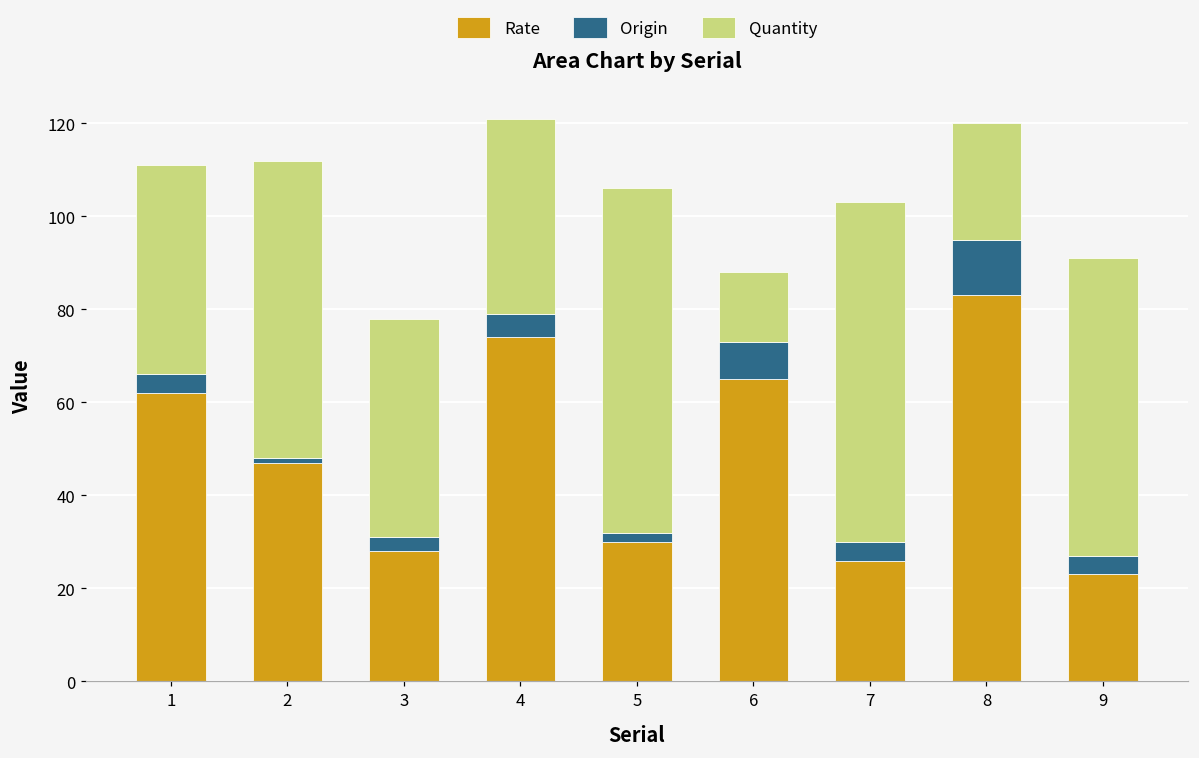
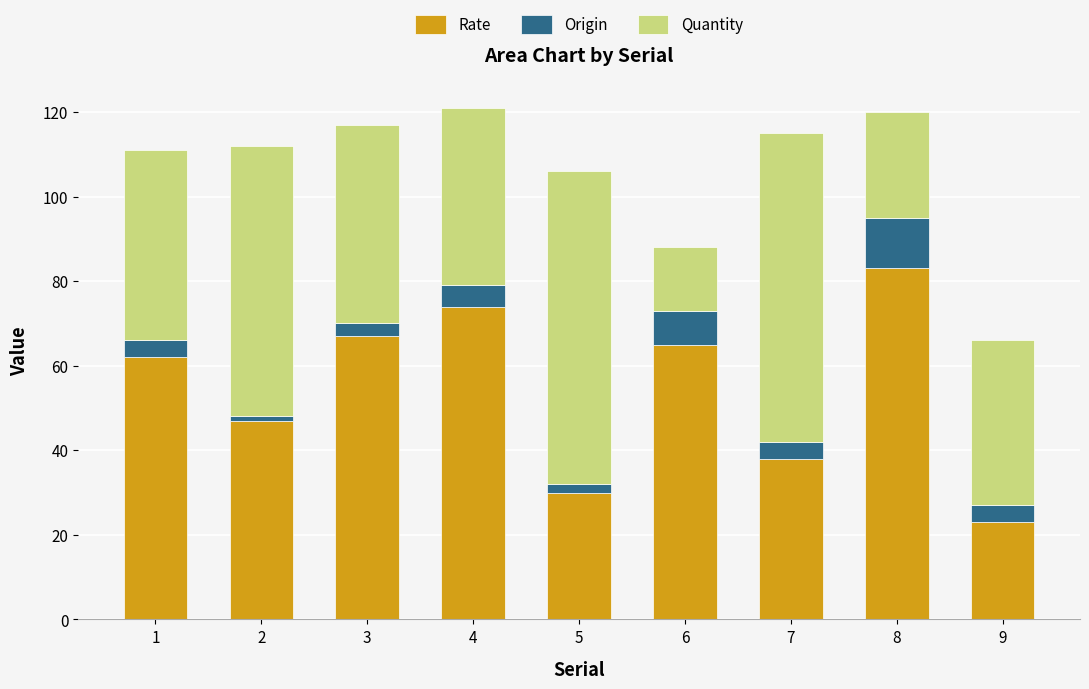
  {
    "Rate": {
      "1": 62,
      "2": 47,
-     "3": 28,
+     "3": 67,
      "4": 74,
      "5": 30,
      "6": 65,
-     "7": 26,
+     "7": 38,
      "8": 83,
      "9": 23
    },
    "Origin": {
      "1": 4,
      "2": 1,
      "3": 3,
      "4": 5,
      "5": 2,
      "6": 8,
      "7": 4,
      "8": 12,
      "9": 4
    },
    "Quantity": {
      "1": 45,
      "2": 64,
      "3": 47,
      "4": 42,
      "5": 74,
      "6": 15,
      "7": 73,
      "8": 25,
-     "9": 64
+     "9": 39
    }
  }
